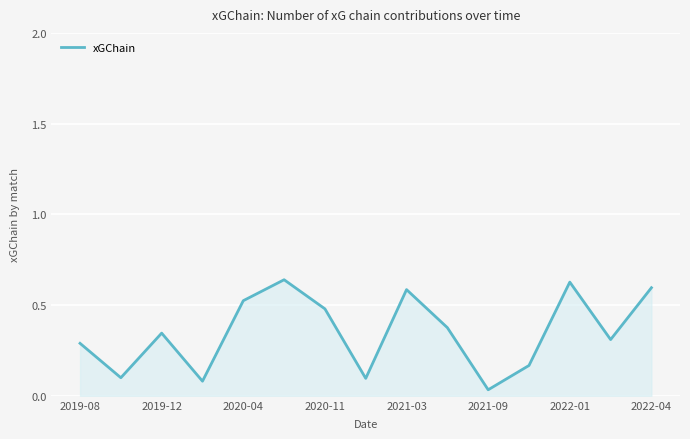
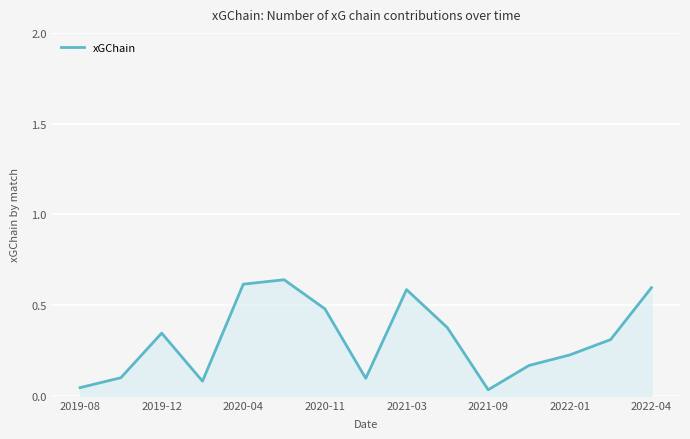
  {
-   "2019-08": 0.29,
+   "2019-08": 0.05,
    "2019-12": 0.35,
-   "2020-04": 0.52,
+   "2020-04": 0.62,
    "2020-11": 0.48,
    "2021-03": 0.59,
    "2021-09": 0.03,
-   "2022-01": 0.63,
+   "2022-01": 0.23,
    "2022-04": 0.60
  }
